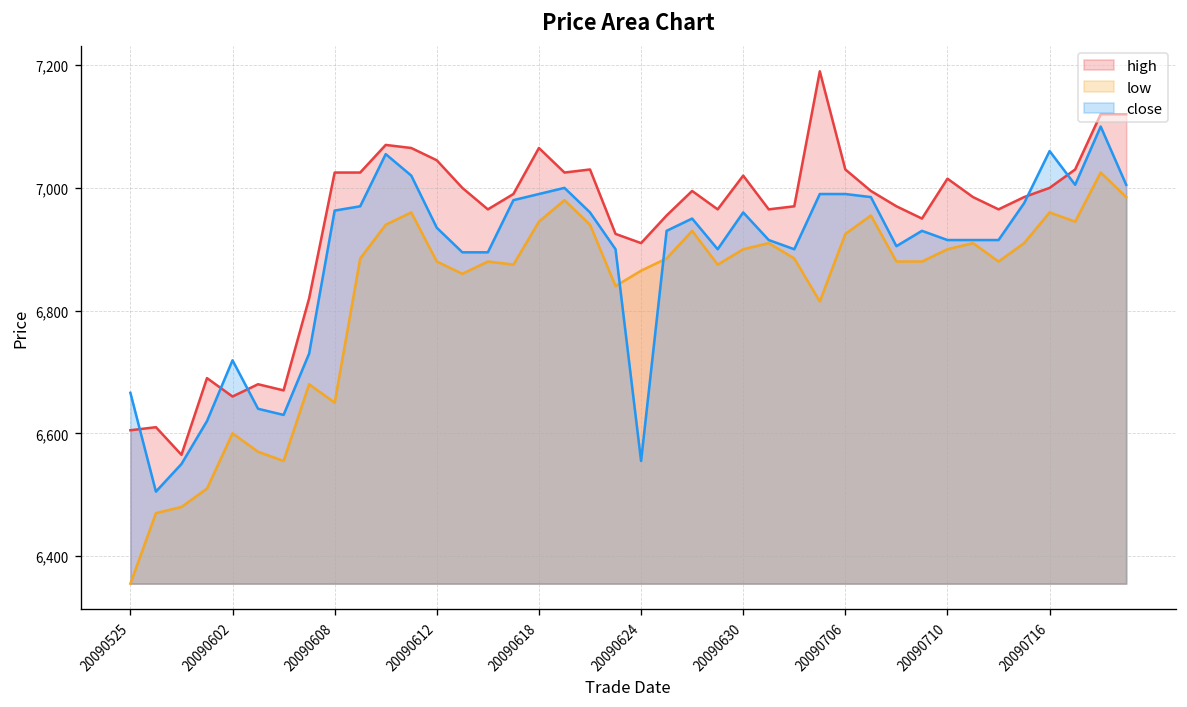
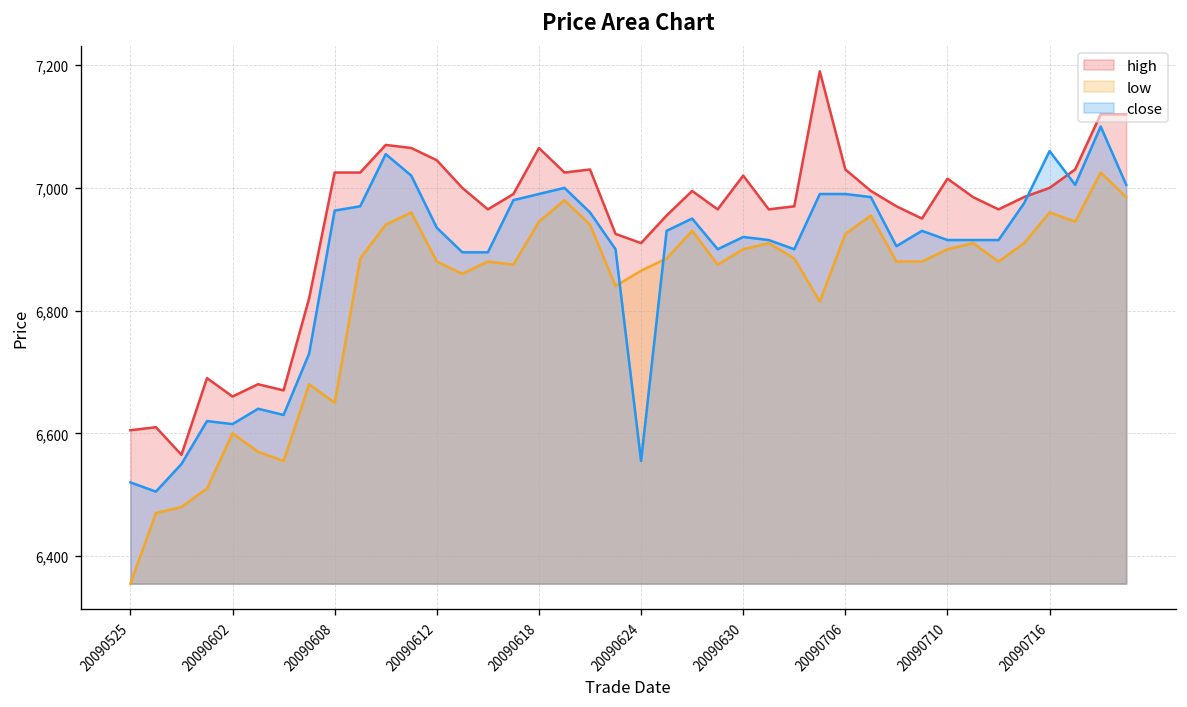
  {
    "close": {
-     "20090525": "6,670",
-     "20090602": "6,720",
+     "20090525": "6,520",
+     "20090602": "6,620",
      "20090608": "6,960",
      "20090612": "6,940",
      "20090618": "6,990",
      "20090624": "6,560",
-     "20090630": "6,960",
+     "20090630": "6,920",
      "20090706": "6,990",
      "20090710": "6,920",
      "20090716": "7,060"
    }
  }
